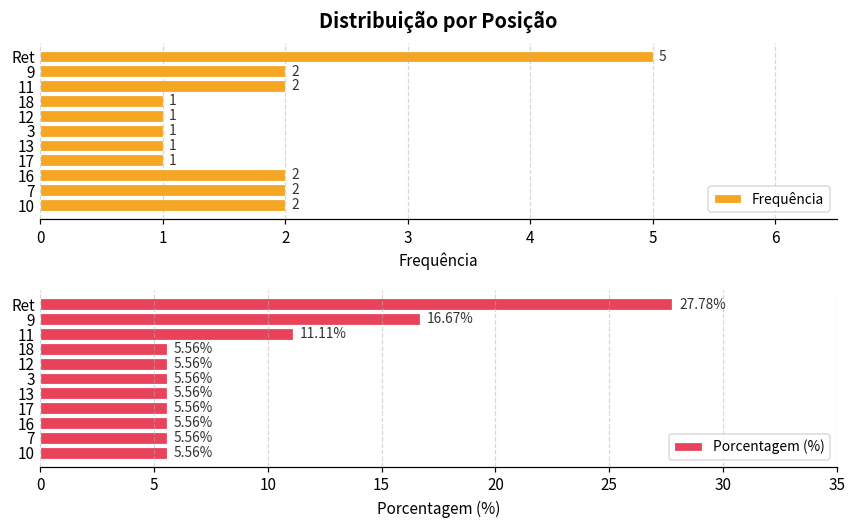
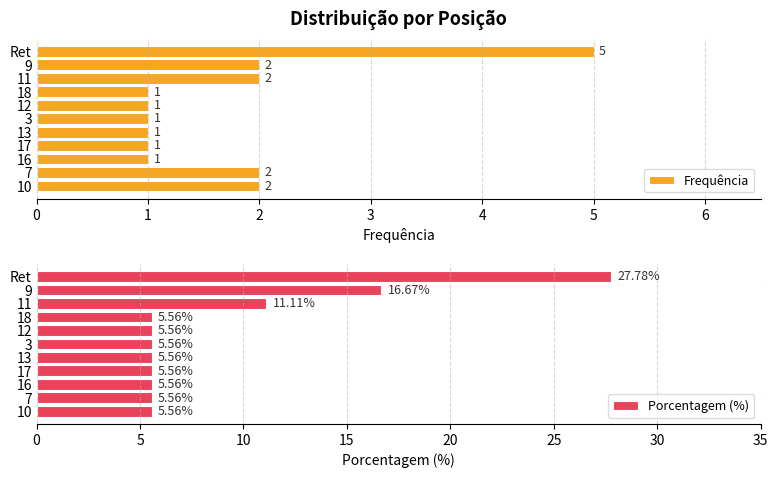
  {
    "Distribuição por Posição": {
      "Ret": 5,
      "9": 2,
      "11": 2,
      "18": 1,
      "12": 1,
      "3": 1,
      "13": 1,
      "17": 1,
-     "16": 2,
+     "16": 1,
      "7": 2,
      "10": 2
    }
  }
